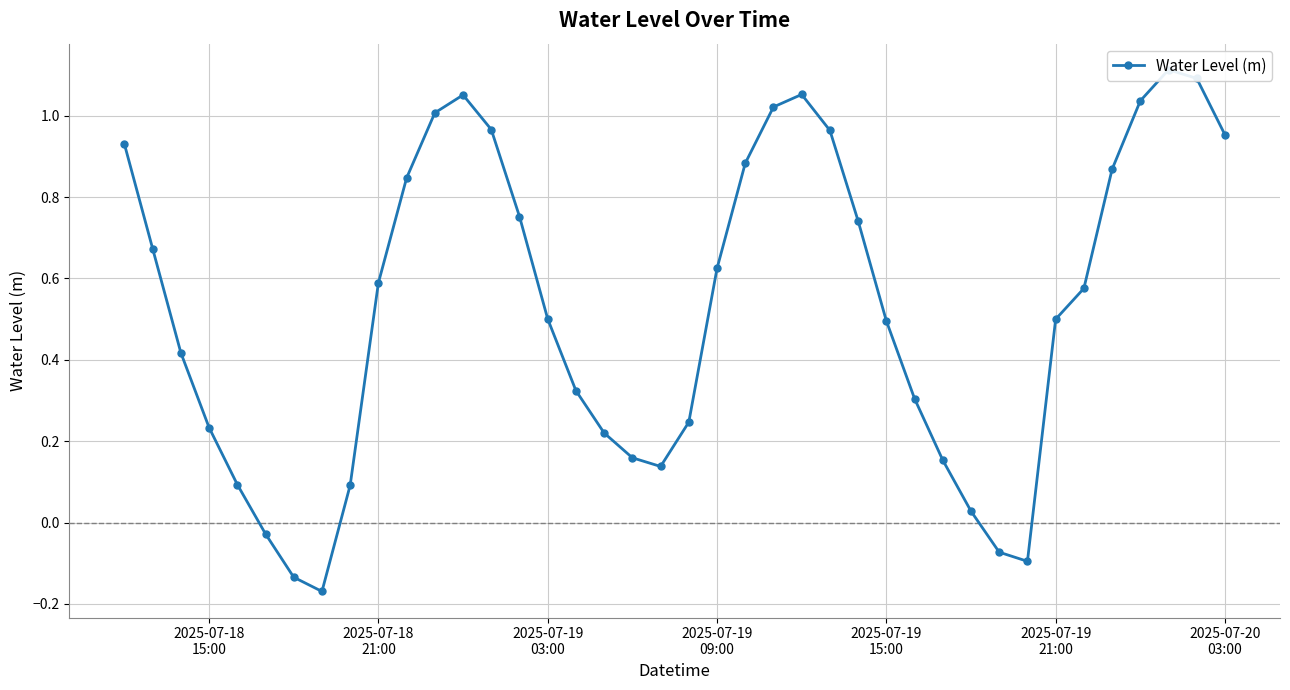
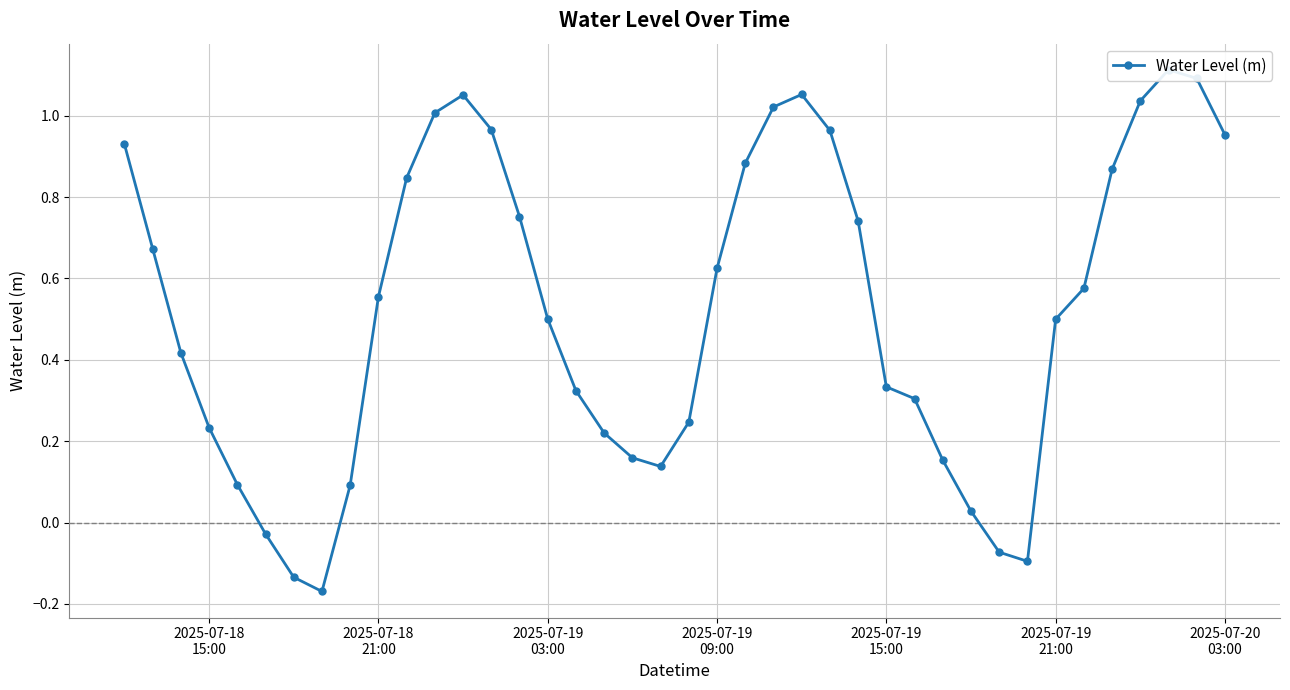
  {
    "2025-07-18 15:00": 0.23,
-   "2025-07-18 21:00": 0.59,
+   "2025-07-18 21:00": 0.55,
    "2025-07-19 03:00": 0.50,
    "2025-07-19 09:00": 0.62,
-   "2025-07-19 15:00": 0.50,
+   "2025-07-19 15:00": 0.33,
    "2025-07-19 21:00": 0.50,
    "2025-07-20 03:00": 0.95
  }
